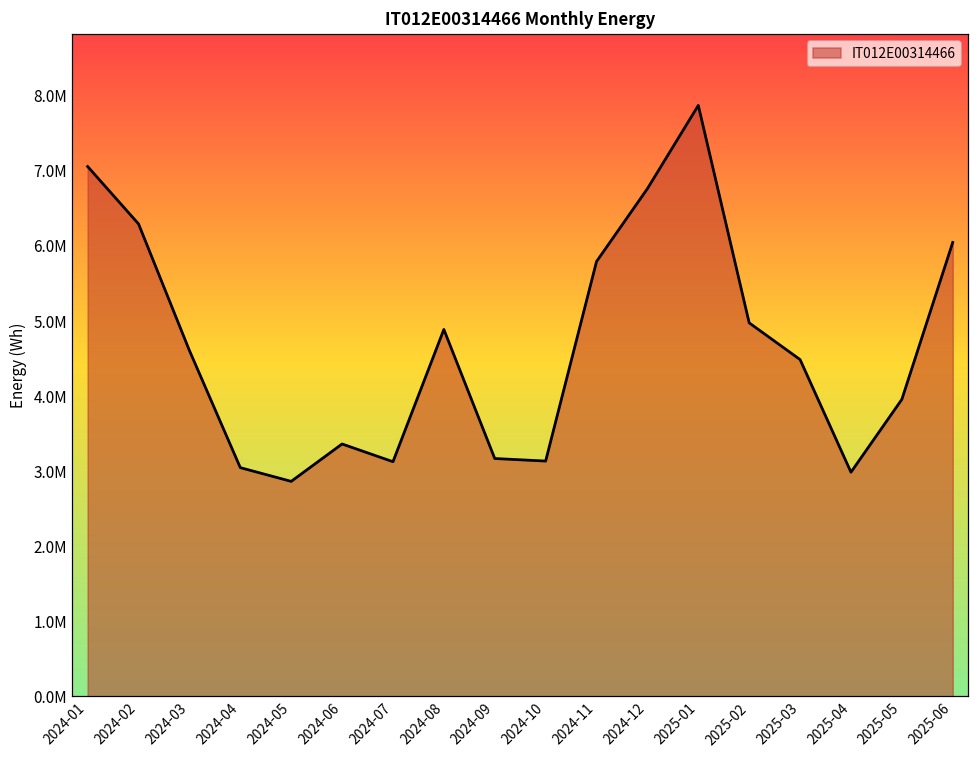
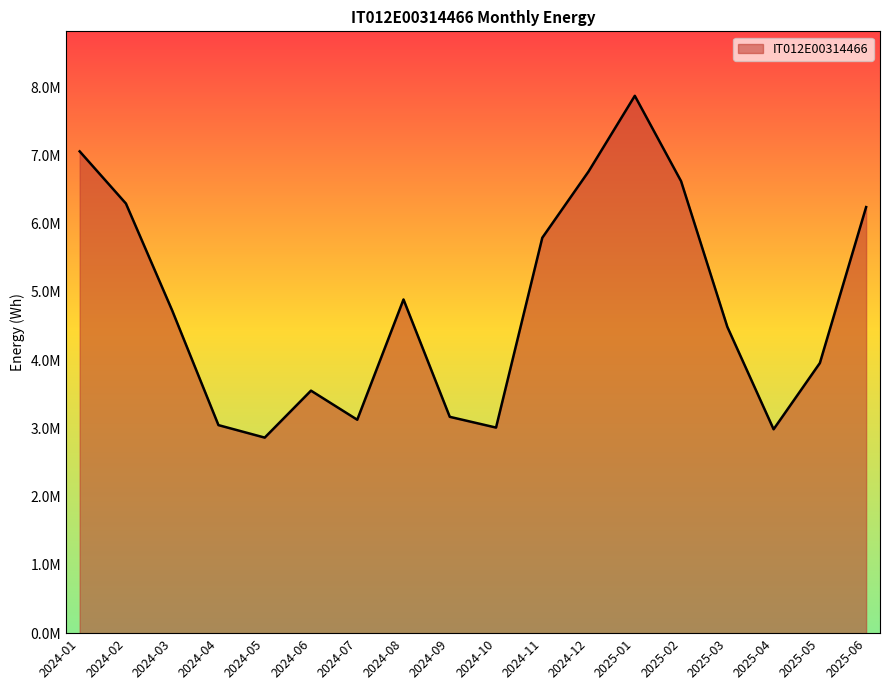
  {
    "2024-01": 7100000,
    "2024-02": 6300000,
-   "2024-03": 4600000,
+   "2024-03": 4700000,
    "2024-04": 3000000,
    "2024-05": 2900000,
-   "2024-06": 3400000,
+   "2024-06": 3600000,
    "2024-07": 3100000,
    "2024-08": 4900000,
    "2024-09": 3200000,
-   "2024-10": 3100000,
+   "2024-10": 3000000,
    "2024-11": 5800000,
    "2024-12": 6800000,
    "2025-01": 7900000,
-   "2025-02": 5000000,
+   "2025-02": 6600000,
    "2025-03": 4500000,
    "2025-04": 3000000,
    "2025-05": 4000000,
-   "2025-06": 6000000
+   "2025-06": 6200000
  }
